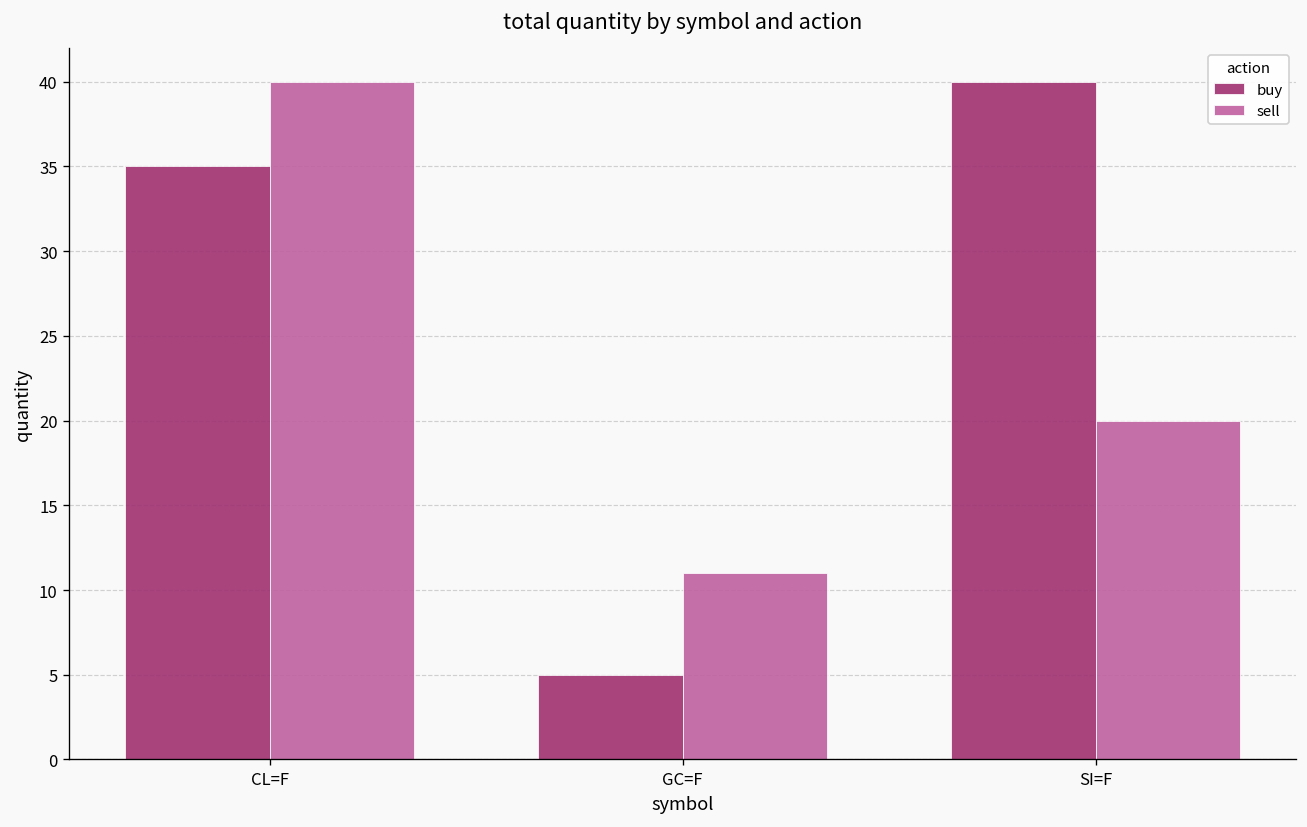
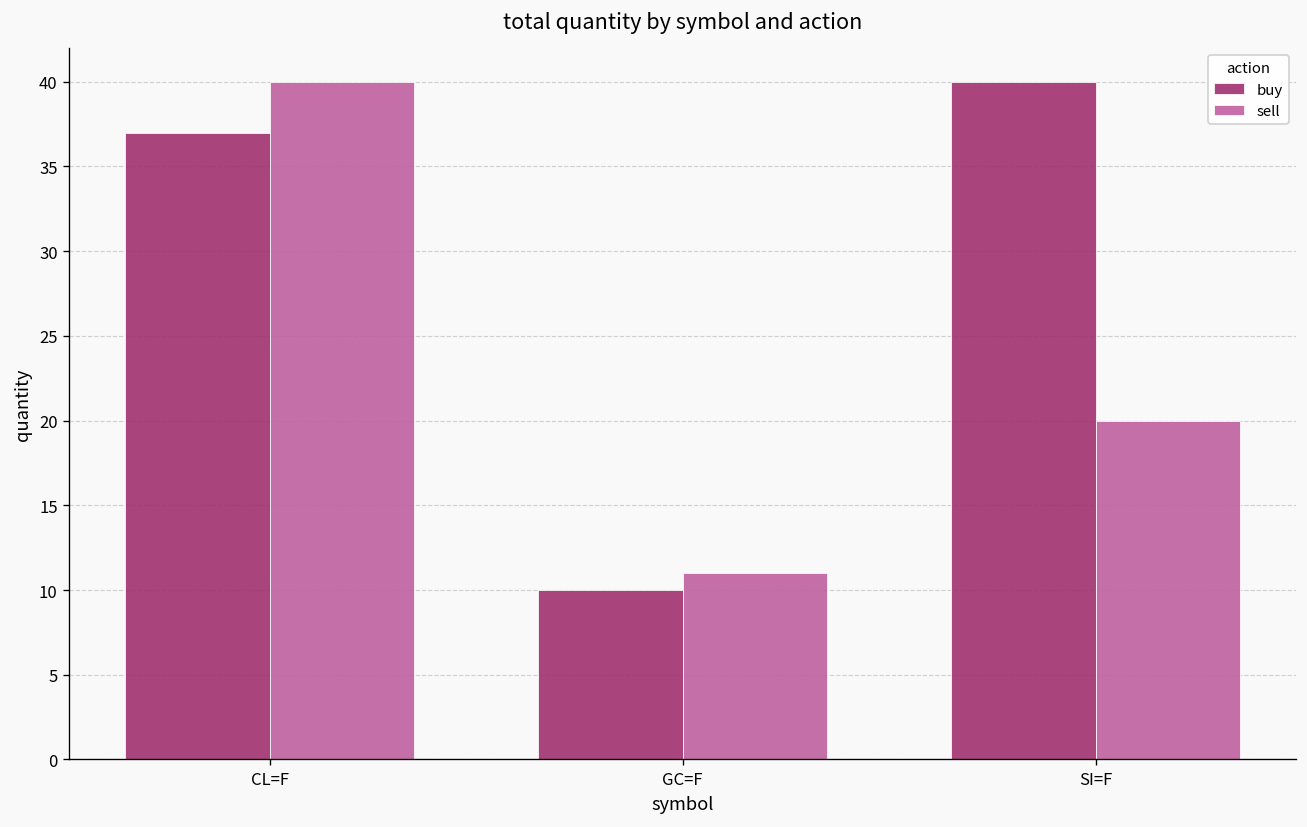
  {
    "buy": {
-     "CL=F": 35,
-     "GC=F": 5,
+     "CL=F": 37,
+     "GC=F": 10,
      "SI=F": 40
    },
    "sell": {
      "CL=F": 40,
      "GC=F": 11,
      "SI=F": 20
    }
  }
